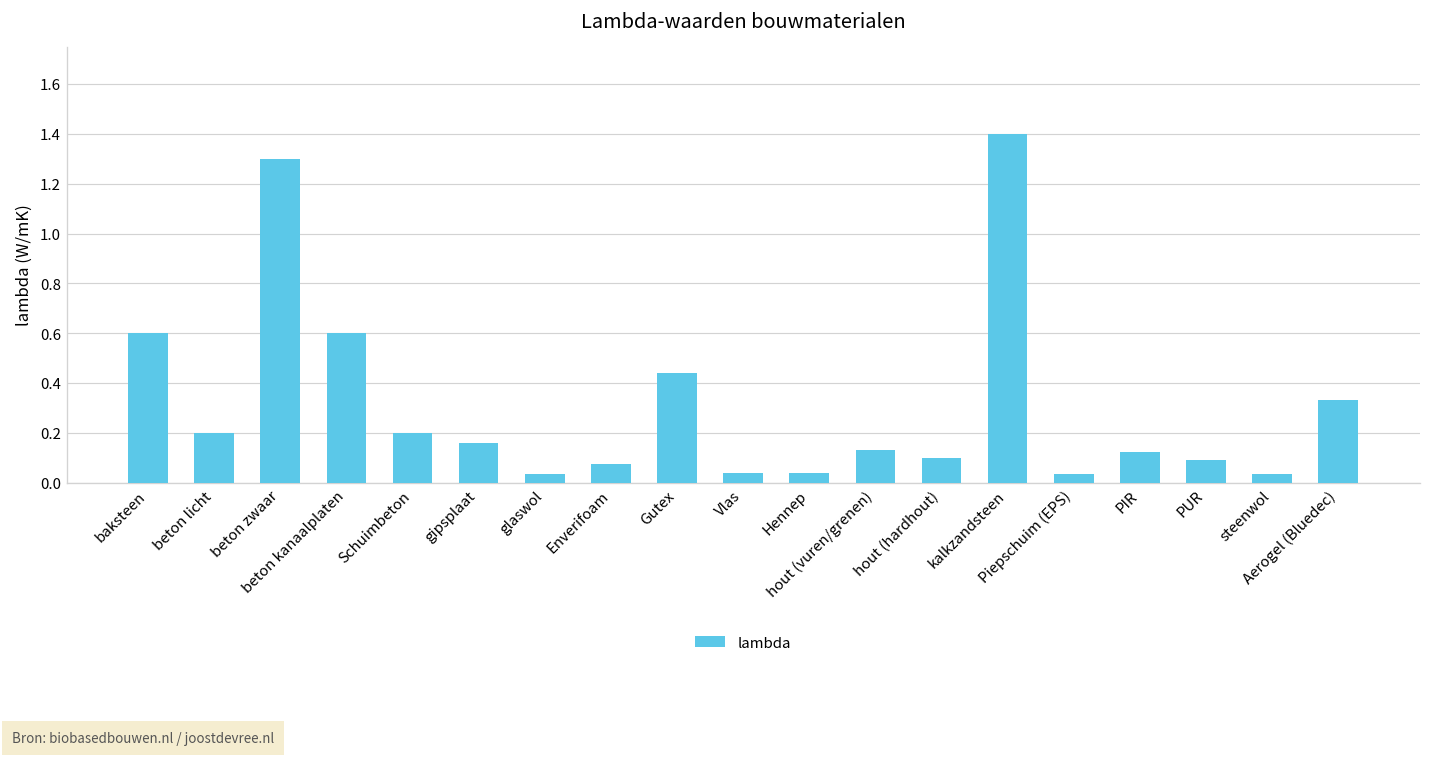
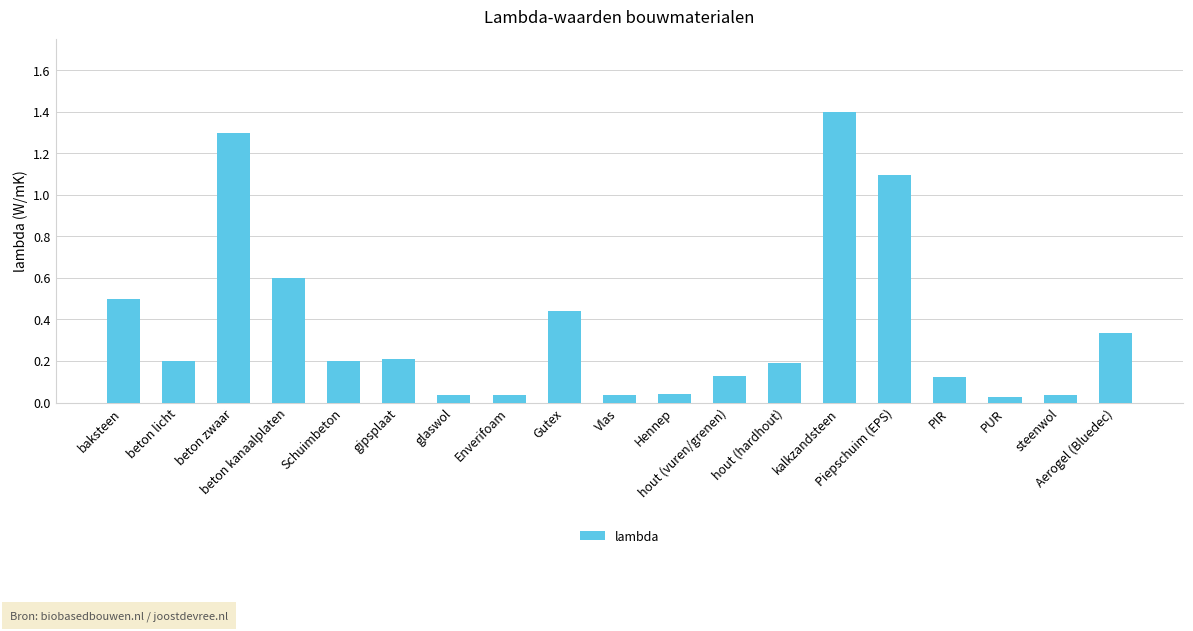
  {
-   "baksteen": 0.6,
+   "baksteen": 0.5,
    "beton licht": 0.20,
    "beton zwaar": 1.30,
    "beton kanaalplaten": 0.60,
    "Schuimbeton": 0.20,
-   "gipsplaat": 0.16,
+   "gipsplaat": 0.21,
    "glaswol": 0.04,
-   "Enverifoam": 0.08,
+   "Enverifoam": 0.04,
    "Gutex": 0.44,
    "Vlas": 0.04,
    "Hennep": 0.04,
    "hout (vuren/grenen)": 0.13,
-   "hout (hardhout)": 0.10,
+   "hout (hardhout)": 0.19,
    "kalkzandsteen": 1.40,
-   "Piepschuim (EPS)": 0.04,
+   "Piepschuim (EPS)": 1.09,
    "PIR": 0.12,
-   "PUR": 0.09,
+   "PUR": 0.03,
    "steenwol": 0.04,
    "Aerogel (Bluedec)": 0.33
  }
